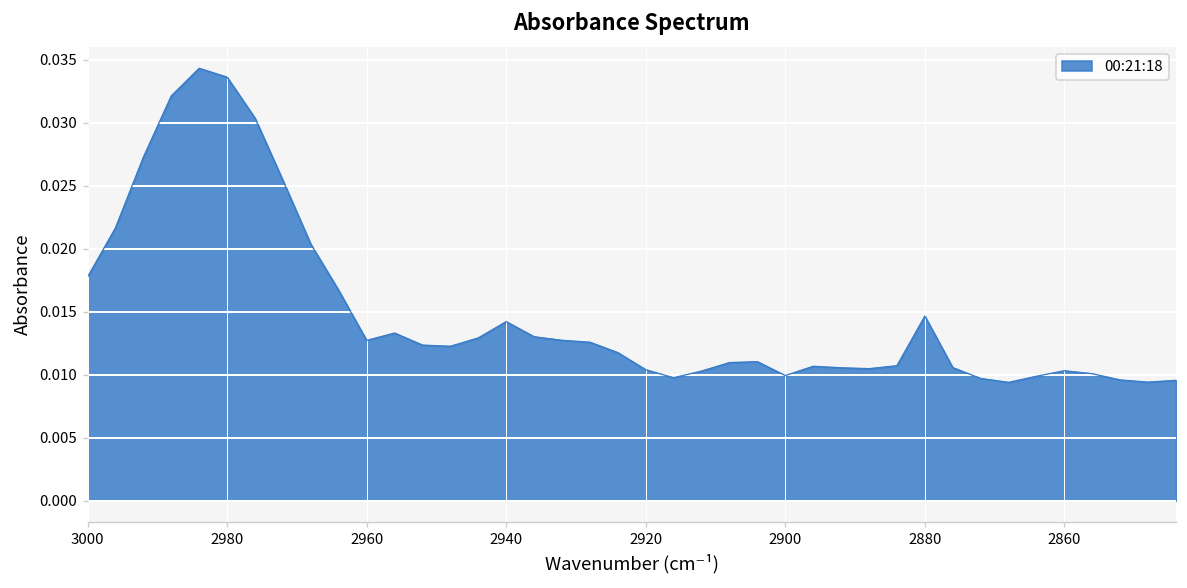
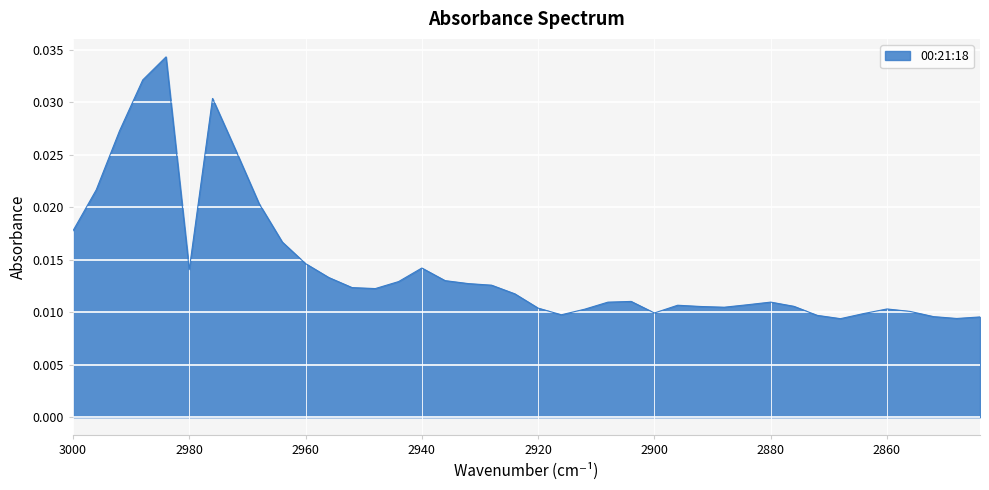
  {
    "3000": 0.0178,
-   "2980": 0.0336,
-   "2960": 0.0127,
+   "2980": 0.0141,
+   "2960": 0.0146,
    "2940": 0.0142,
    "2920": 0.0104,
    "2900": 0.0099,
-   "2880": 0.0147,
+   "2880": 0.0110,
    "2860": 0.0103
  }
